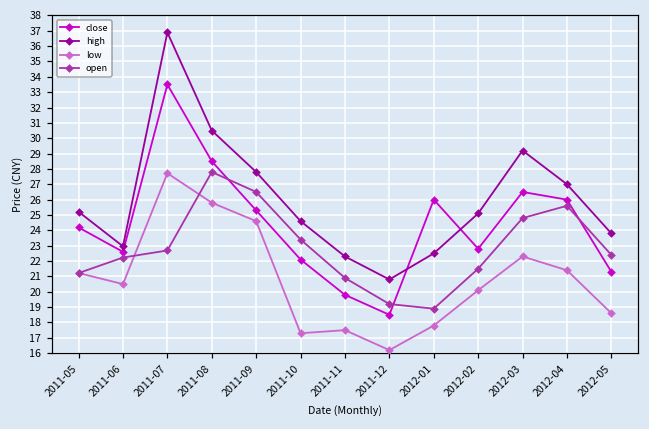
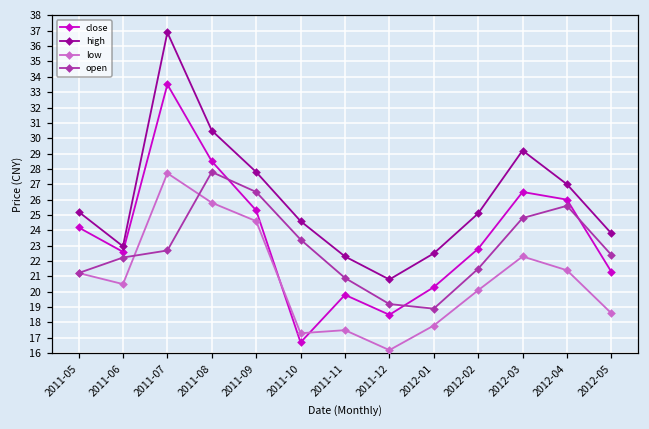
  {
    "close": {
      "2011-05": 24.2,
      "2011-06": 22.6,
      "2011-07": 33.5,
      "2011-08": 28.5,
      "2011-09": 25.3,
-     "2011-10": 22.1,
+     "2011-10": 16.7,
      "2011-11": 19.8,
      "2011-12": 18.5,
-     "2012-01": 26.0,
+     "2012-01": 20.3,
      "2012-02": 22.8,
      "2012-03": 26.5,
      "2012-04": 26.0,
      "2012-05": 21.3
    },
    "low": {
      "2011-06": 20.5,
      "2011-07": 27.7,
      "2011-08": 25.8,
      "2011-09": 24.6,
      "2011-10": 17.3,
      "2011-11": 17.5,
      "2011-12": 16.2,
      "2012-01": 17.8,
      "2012-02": 20.1,
      "2012-03": 22.3,
      "2012-04": 21.4,
      "2012-05": 18.6
    }
  }
